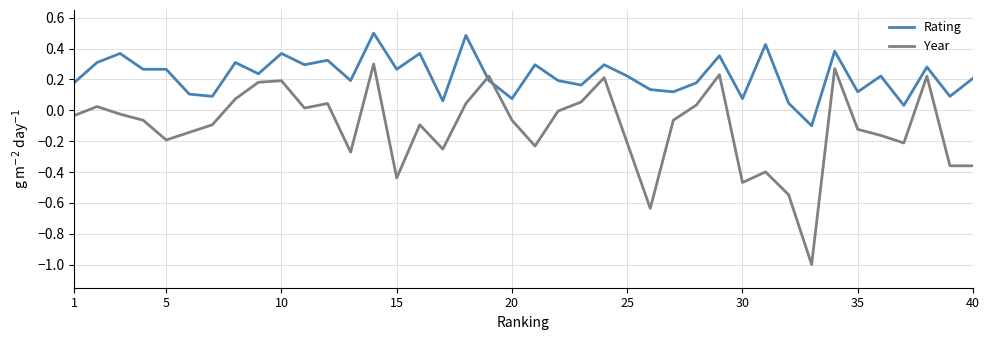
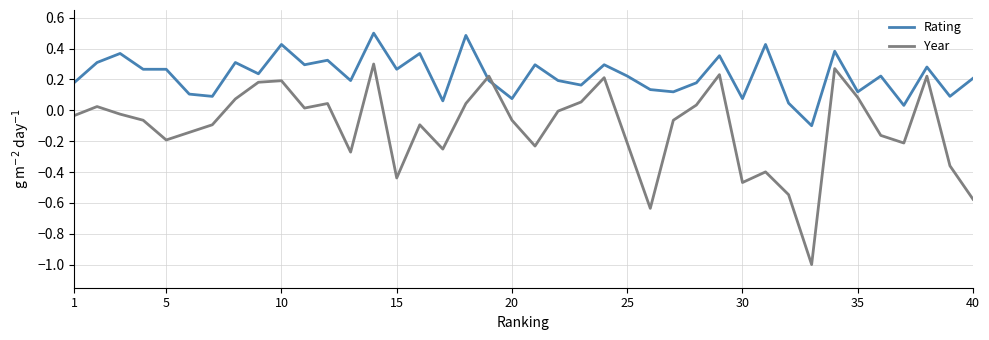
  {
    "Rating": {
      "1": 0.18,
      "5": 0.27,
-     "10": 0.37,
+     "10": 0.43,
      "15": 0.27,
      "20": 0.08,
      "25": 0.22,
      "30": 0.08,
      "35": 0.12,
      "40": 0.21
    },
    "Year": {
      "1": -0.03,
      "5": -0.19,
      "10": 0.19,
      "15": -0.44,
      "20": -0.06,
      "25": -0.21,
      "30": -0.47,
-     "35": -0.12,
-     "40": -0.36
+     "35": 0.08,
+     "40": -0.58
    }
  }
